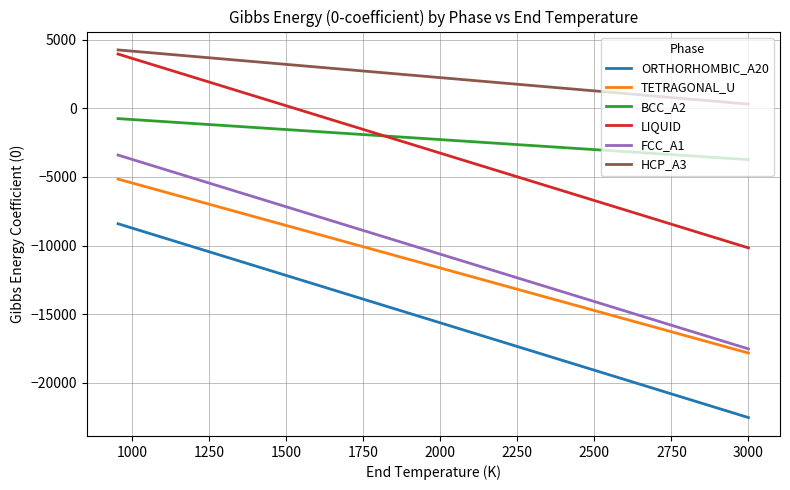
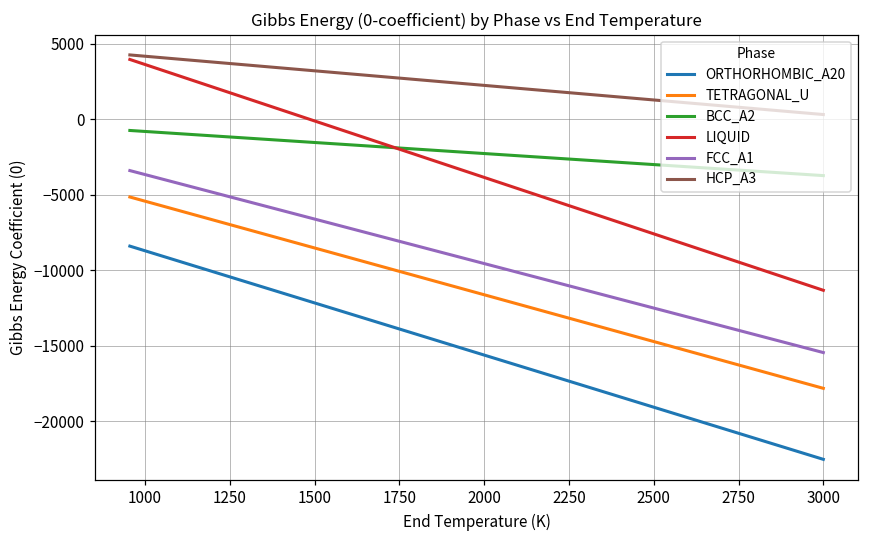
  {
    "ORTHORHOMBIC_A20": {
      "3000": -22500
    },
    "TETRAGONAL_U": {
      "3000": -17800
    },
    "LIQUID": {
-     "3000": -10200
+     "3000": -11300
    },
    "FCC_A1": {
-     "3000": -17500
+     "3000": -15500
    }
  }
